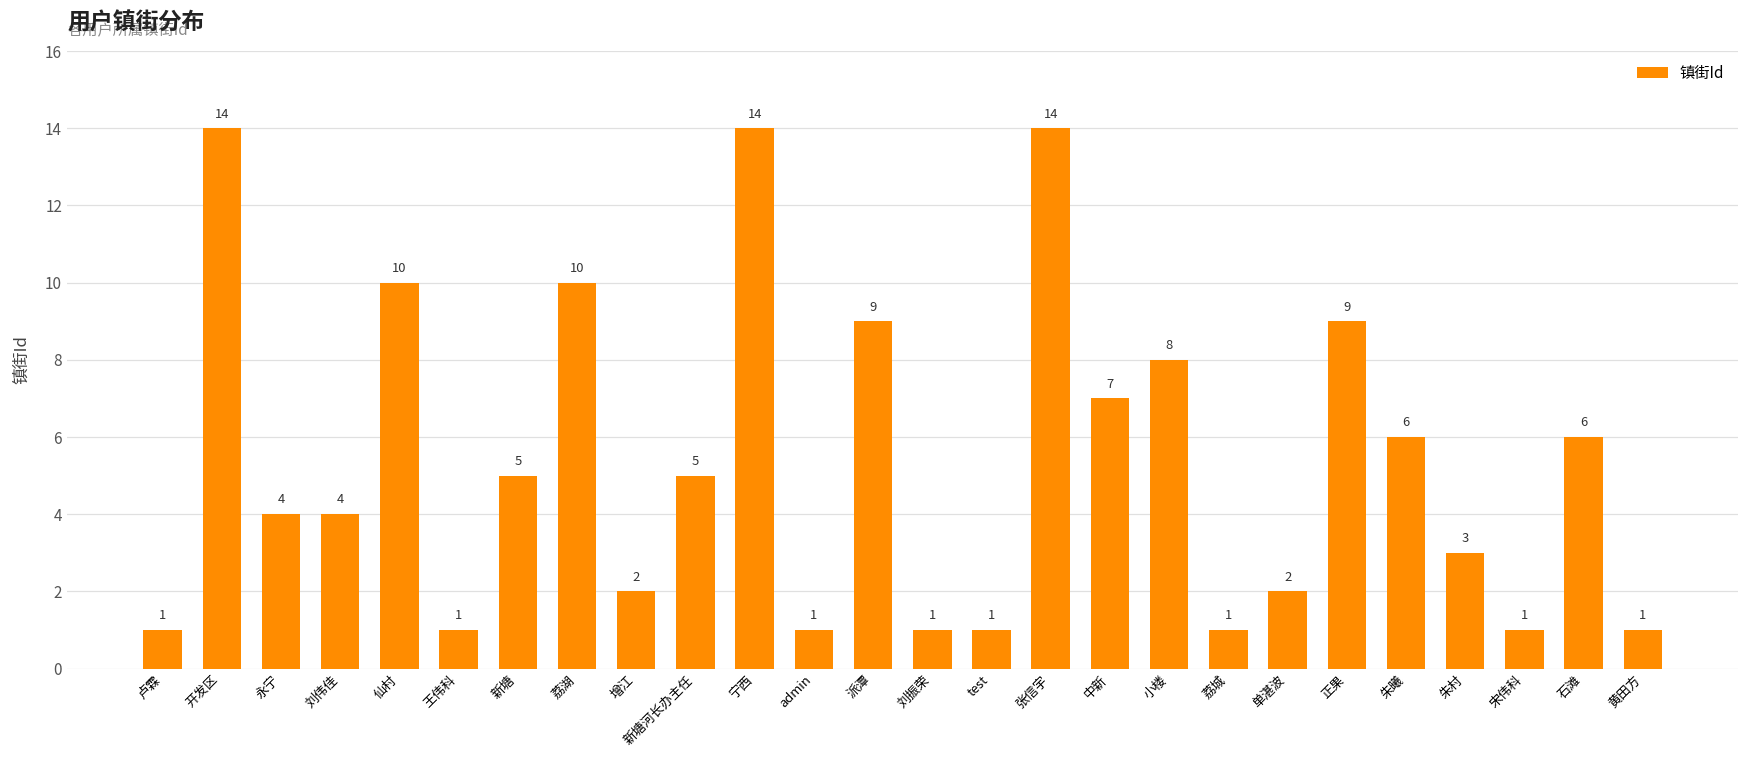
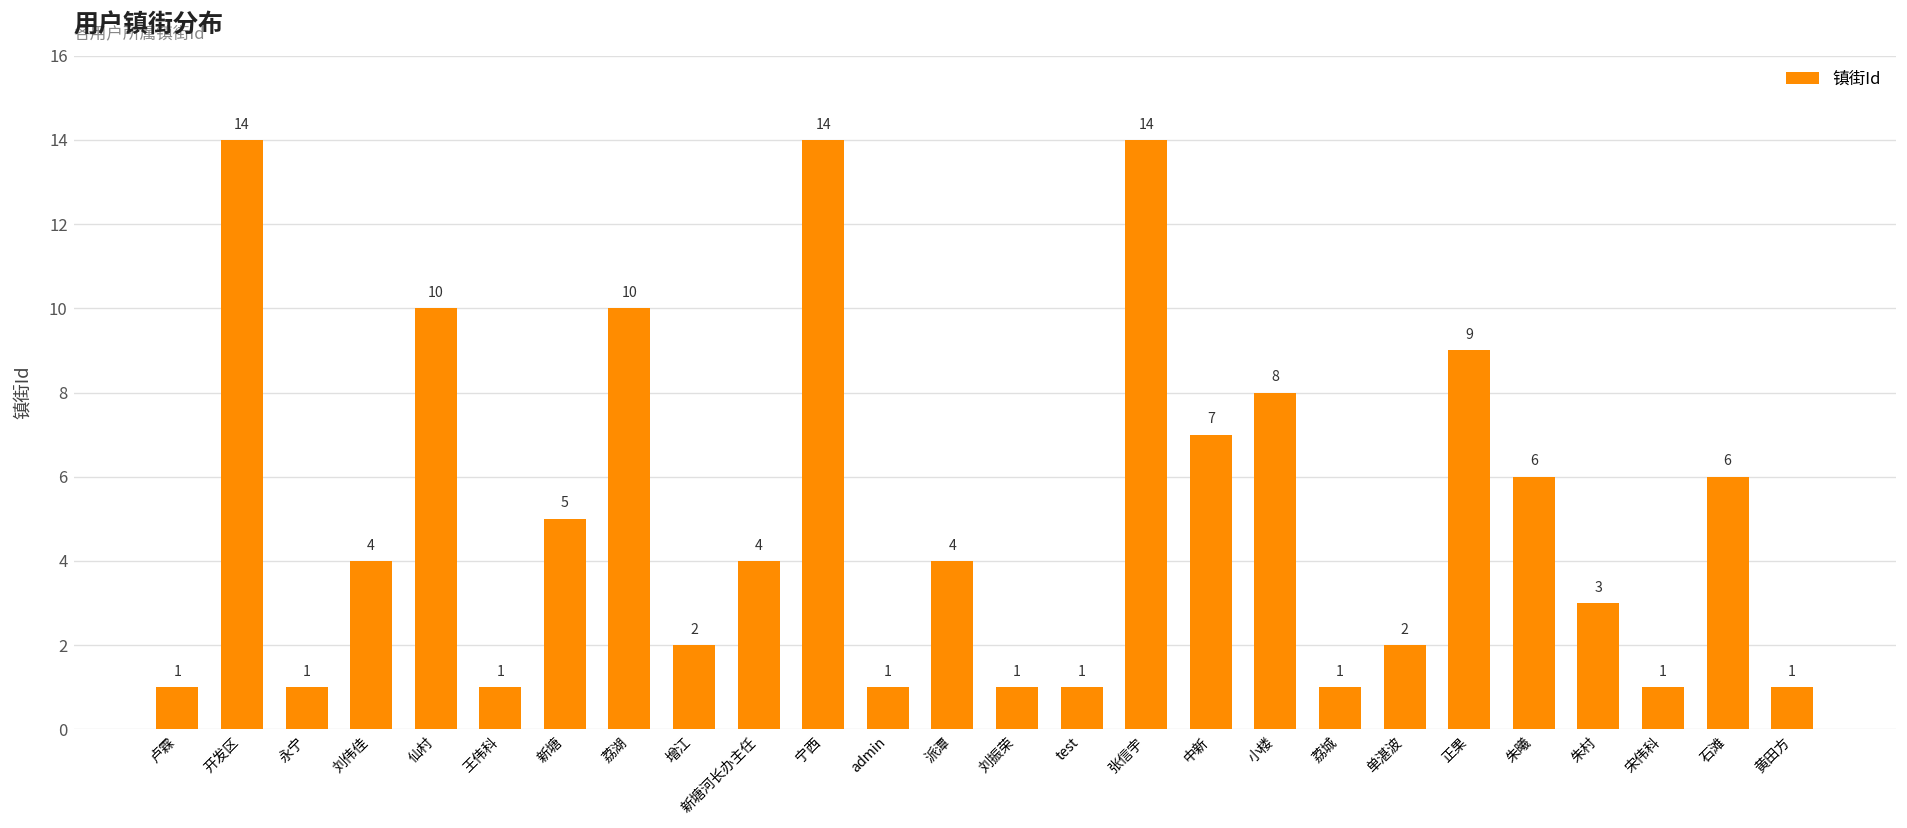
  {
    "卢霖": 1,
    "开发区": 14,
-   "永宁": 4,
+   "永宁": 1,
    "刘伟佳": 4,
    "仙村": 10,
    "王伟科": 1,
    "新塘": 5,
    "荔湖": 10,
    "增江": 2,
-   "新塘河长办主任": 5,
+   "新塘河长办主任": 4,
    "宁西": 14,
    "admin": 1,
-   "派潭": 9,
+   "派潭": 4,
    "刘振荣": 1,
    "test": 1,
    "张信宇": 14,
    "中新": 7,
    "小楼": 8,
    "荔城": 1,
    "单湛波": 2,
    "正果": 9,
    "朱曦": 6,
    "朱村": 3,
    "宋伟科": 1,
    "石滩": 6,
    "黄田方": 1
  }
